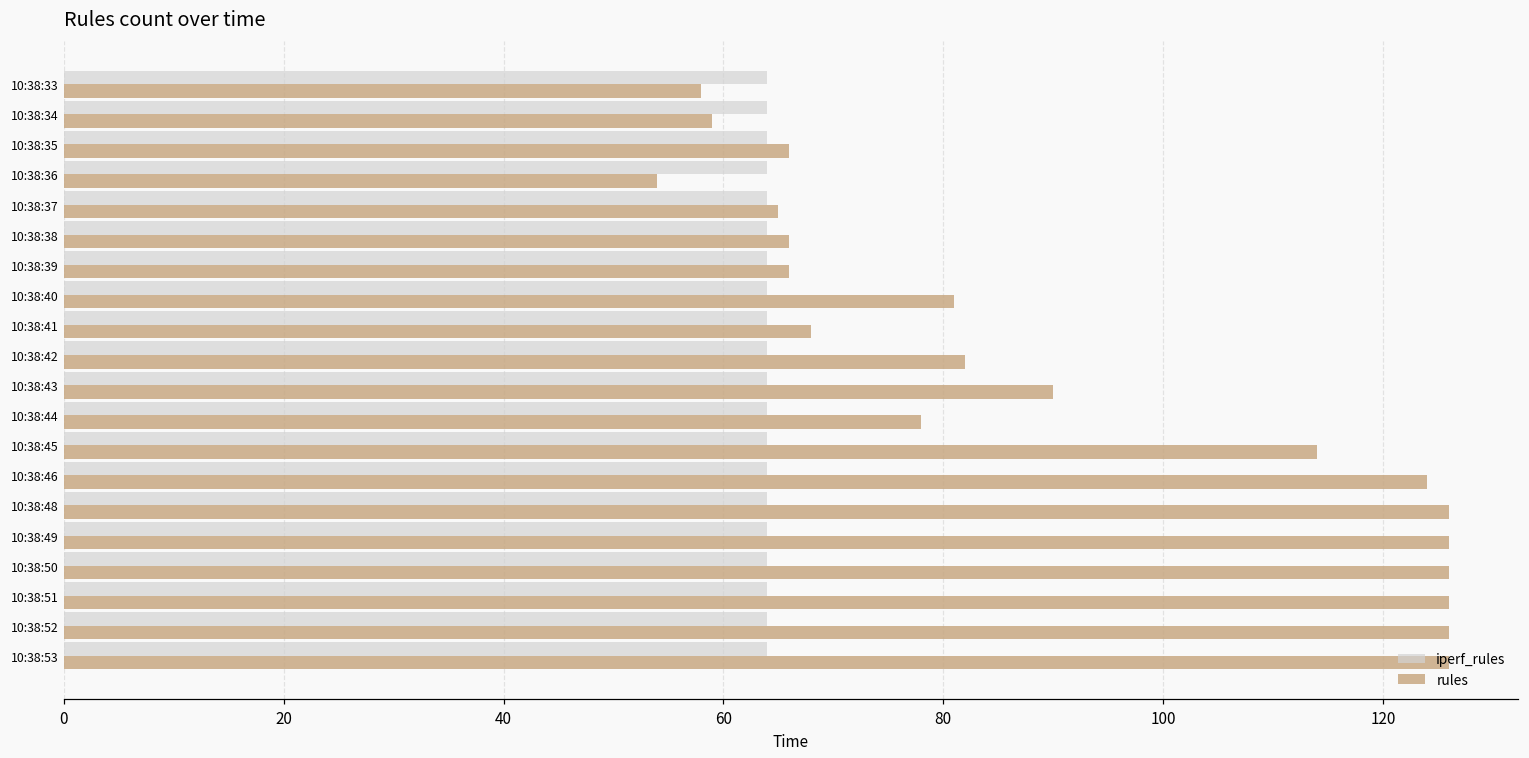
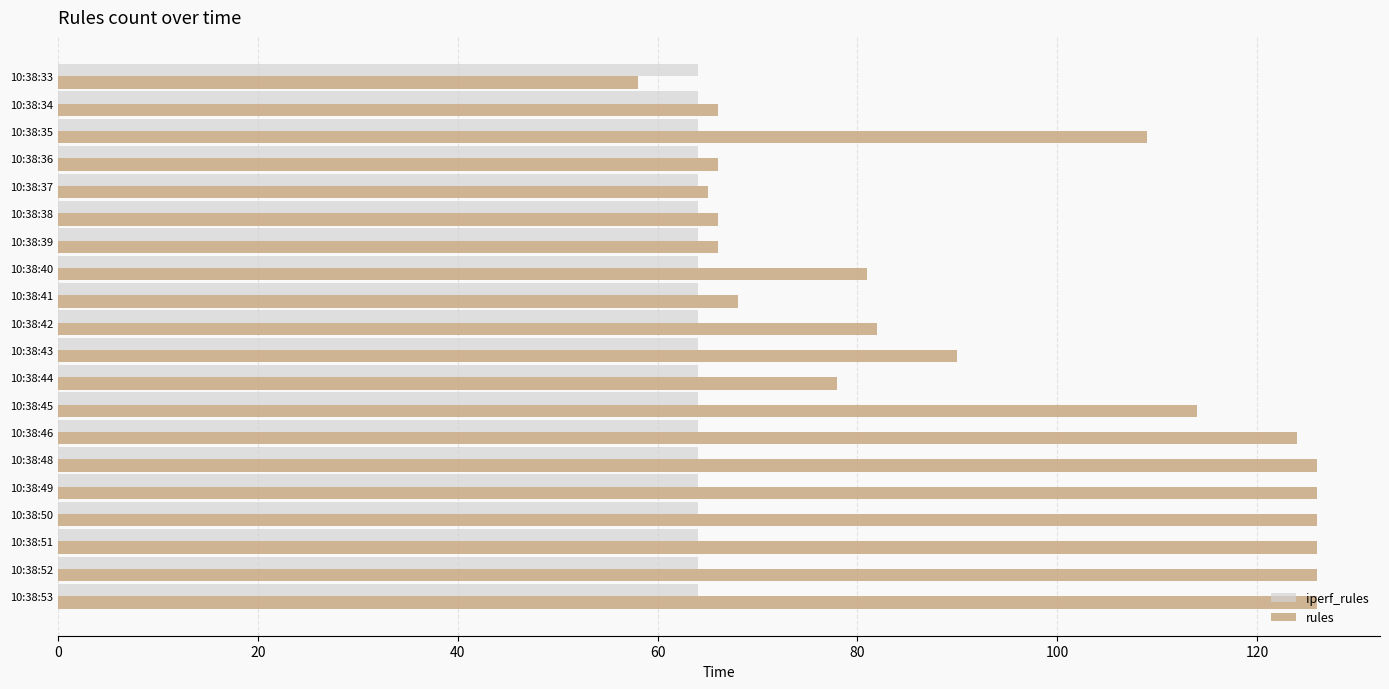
  {
    "iperf_rules": {
      "10:38:33": 64,
      "10:38:34": 64,
      "10:38:35": 64,
      "10:38:36": 64,
      "10:38:37": 64,
      "10:38:38": 64,
      "10:38:39": 64,
      "10:38:40": 64,
      "10:38:41": 64,
      "10:38:42": 64,
      "10:38:43": 64,
      "10:38:44": 64,
      "10:38:45": 64,
      "10:38:46": 64,
      "10:38:48": 64,
      "10:38:49": 64,
      "10:38:50": 64,
      "10:38:51": 64,
      "10:38:52": 64,
      "10:38:53": 64
    },
    "rules": {
      "10:38:33": 58,
-     "10:38:34": 59,
-     "10:38:35": 66,
-     "10:38:36": 54,
+     "10:38:34": 66,
+     "10:38:35": 109,
+     "10:38:36": 66,
      "10:38:37": 65,
      "10:38:38": 66,
      "10:38:39": 66,
      "10:38:40": 81,
      "10:38:41": 68,
      "10:38:42": 82,
      "10:38:43": 90,
      "10:38:44": 78,
      "10:38:45": 114,
      "10:38:46": 124,
      "10:38:48": 126,
      "10:38:49": 126,
      "10:38:50": 126,
      "10:38:51": 126,
      "10:38:52": 126,
      "10:38:53": 126
    }
  }
